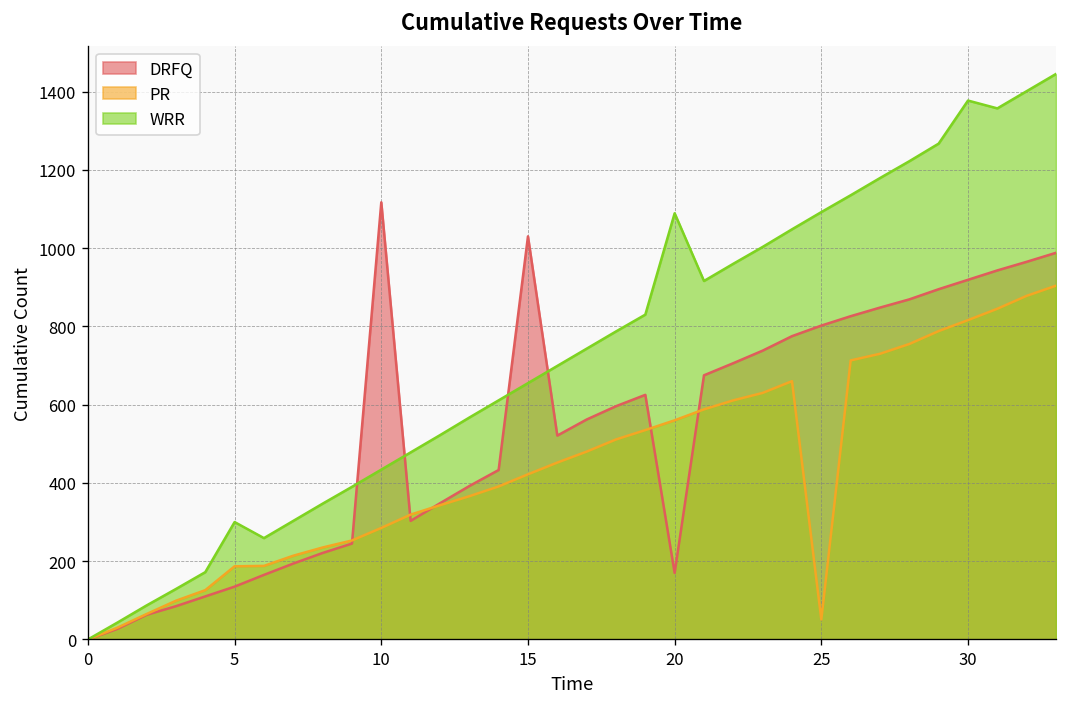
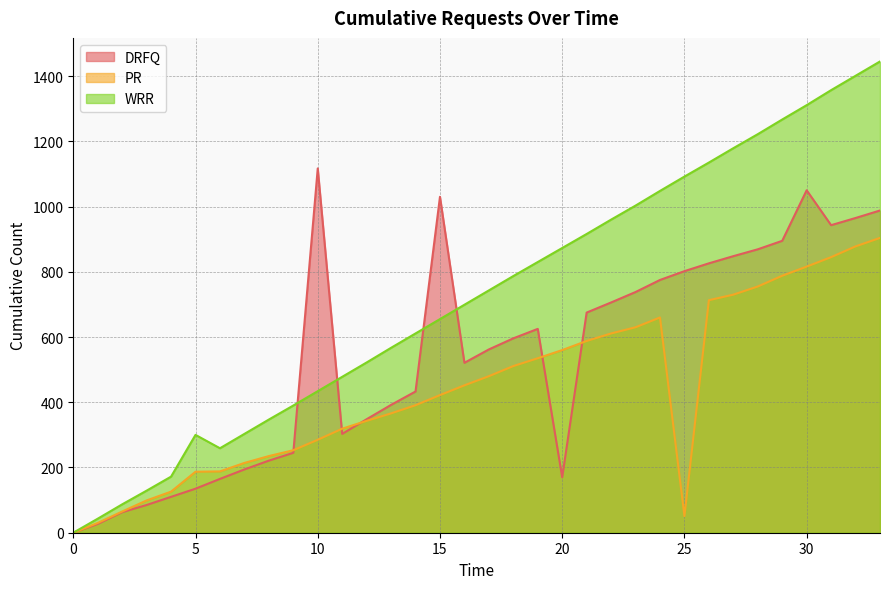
  {
    "DRFQ": {
      "5": 140,
      "10": 1120,
      "15": 1030,
      "20": 170,
      "25": 800,
-     "30": 920
+     "30": 1050
    },
    "PR": {
      "5": 190,
      "10": 290,
      "15": 420,
      "20": 560,
      "25": 50,
      "30": 820
    },
    "WRR": {
      "5": 300,
      "10": 430,
      "15": 660,
-     "20": 1090,
+     "20": 870,
      "25": 1090,
-     "30": 1380
+     "30": 1310
    }
  }
